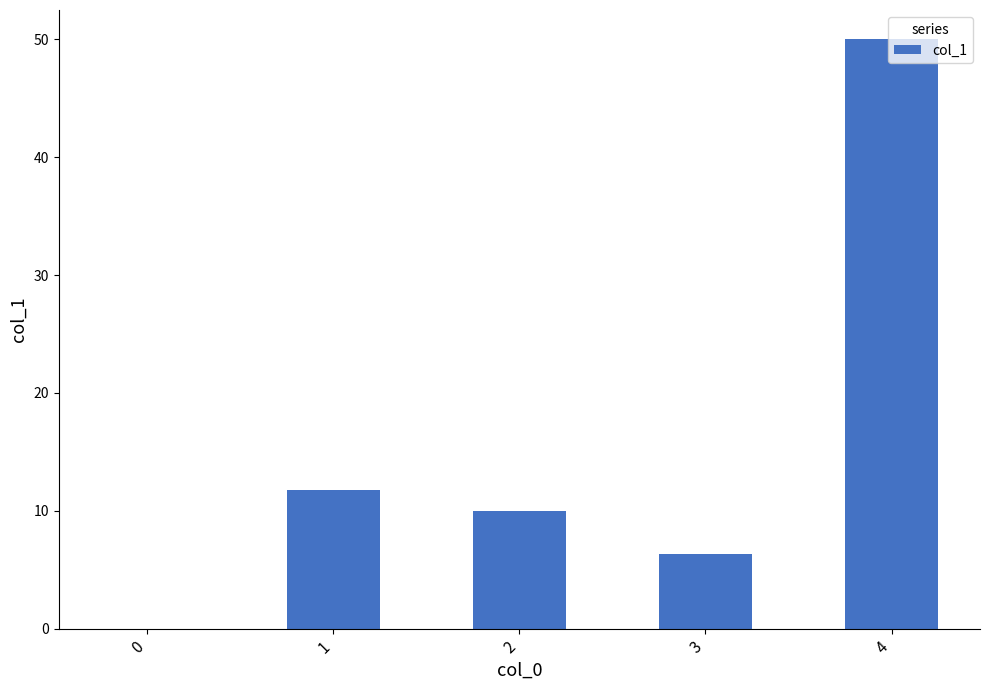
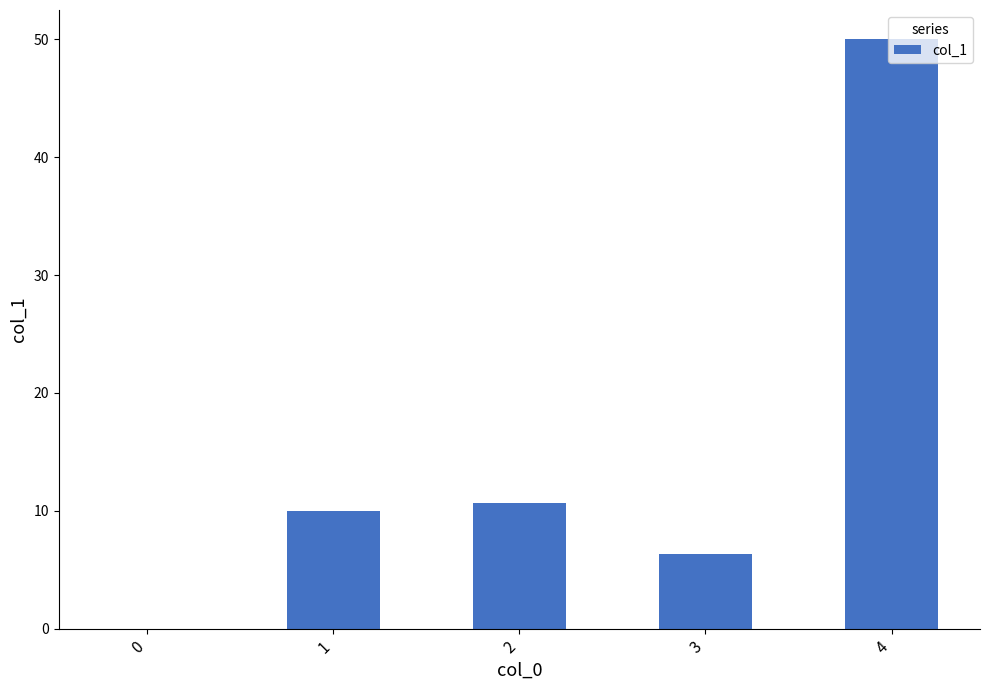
  {
    "0": 0.0,
-   "1": 11.8,
-   "2": 10.0,
+   "1": 10.0,
+   "2": 10.7,
    "3": 6.3
  }
